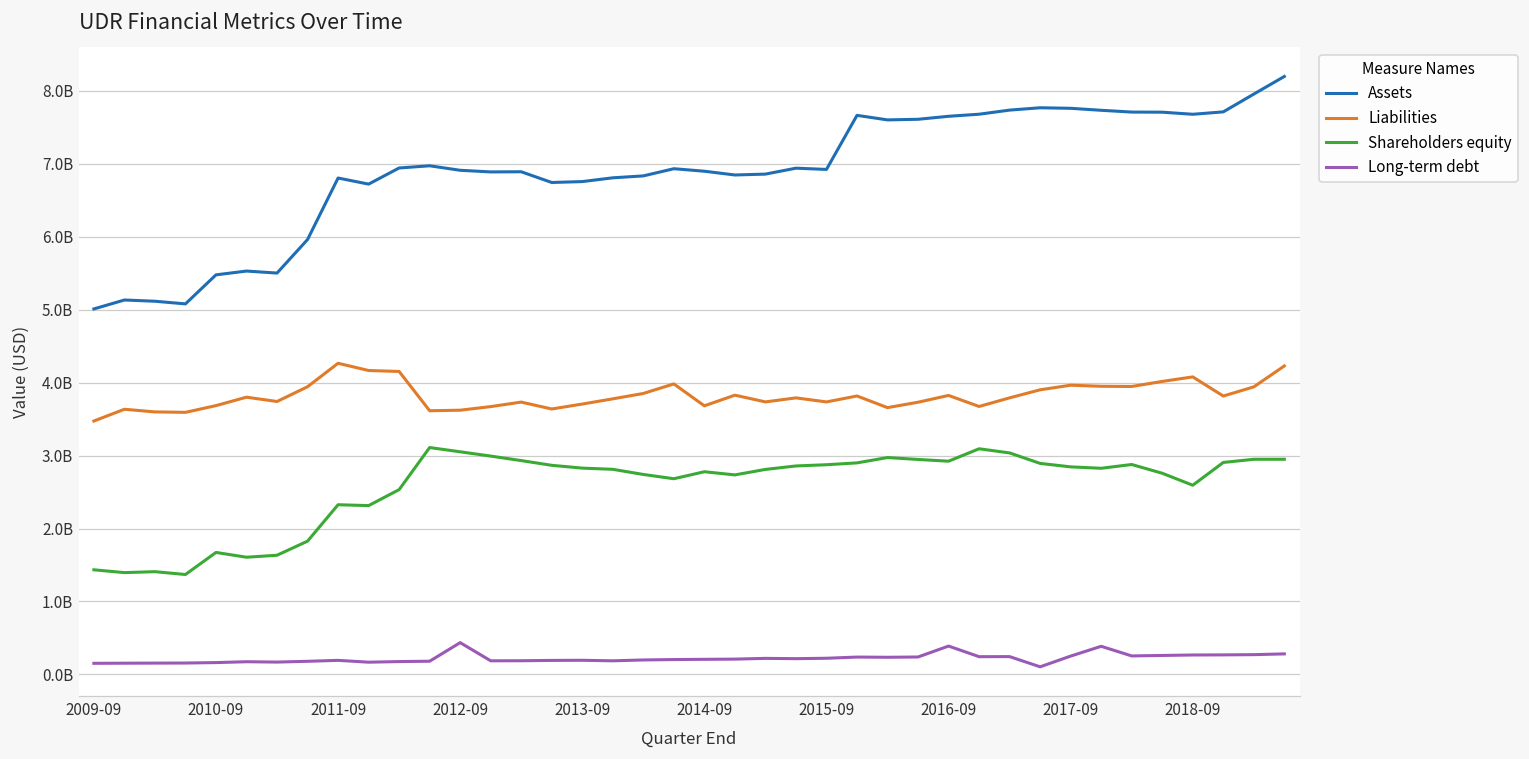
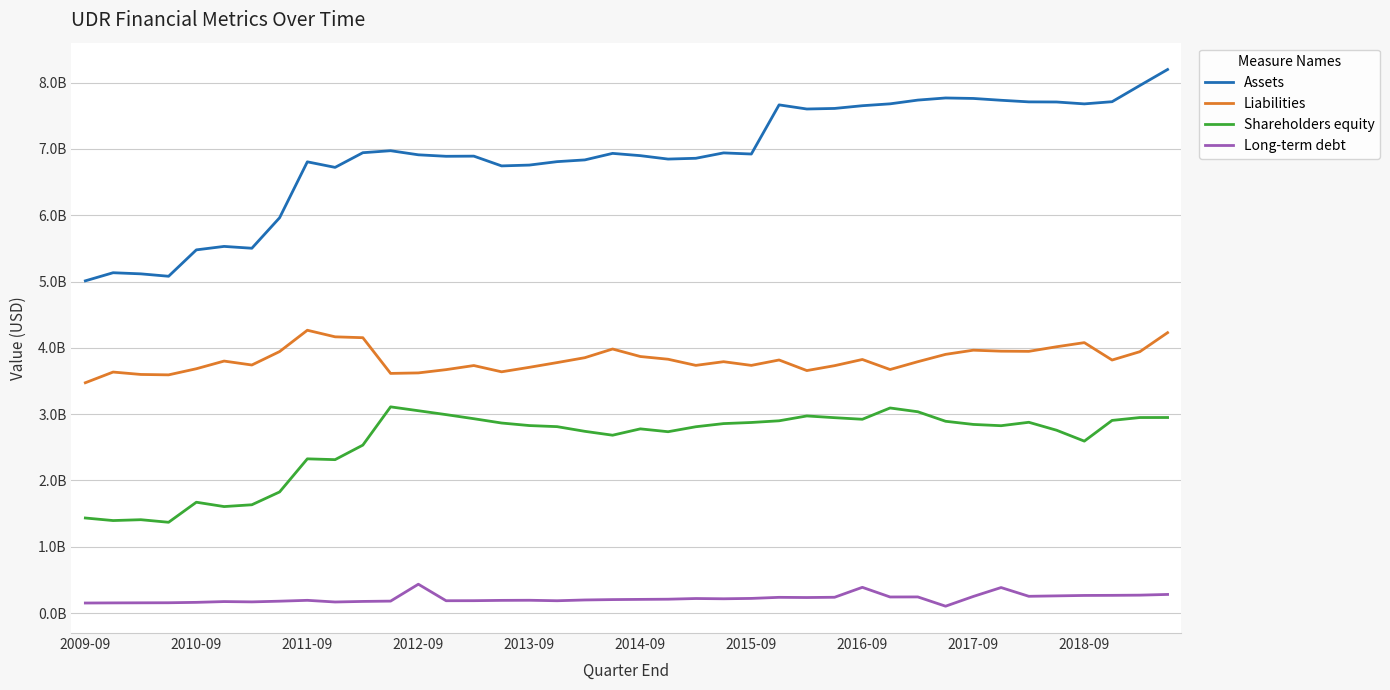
  {
    "Assets": {
      "2009-09": 5000000000,
      "2010-09": 5500000000,
      "2011-09": 6800000000,
      "2012-09": 6900000000,
      "2013-09": 6800000000,
      "2014-09": 6900000000,
      "2015-09": 6900000000,
      "2016-09": 7700000000,
      "2017-09": 7800000000,
      "2018-09": 7700000000
    },
    "Liabilities": {
      "2009-09": 3500000000,
      "2010-09": 3700000000,
      "2011-09": 4300000000,
      "2012-09": 3600000000,
      "2013-09": 3700000000,
-     "2014-09": 3700000000,
+     "2014-09": 3900000000,
      "2015-09": 3700000000,
      "2016-09": 3800000000,
      "2017-09": 4000000000,
      "2018-09": 4100000000
    },
    "Shareholders equity": {
      "2009-09": 1400000000,
      "2010-09": 1700000000,
      "2011-09": 2300000000,
      "2012-09": 3100000000,
      "2013-09": 2800000000,
      "2014-09": 2800000000,
      "2015-09": 2900000000,
      "2016-09": 2900000000,
      "2017-09": 2800000000,
      "2018-09": 2600000000
    },
    "Long-term debt": {
      "2009-09": 200000000,
      "2010-09": 200000000,
      "2011-09": 200000000,
      "2012-09": 400000000,
      "2013-09": 200000000,
      "2014-09": 200000000,
      "2015-09": 200000000,
      "2016-09": 400000000,
      "2017-09": 300000000,
      "2018-09": 300000000
    }
  }
